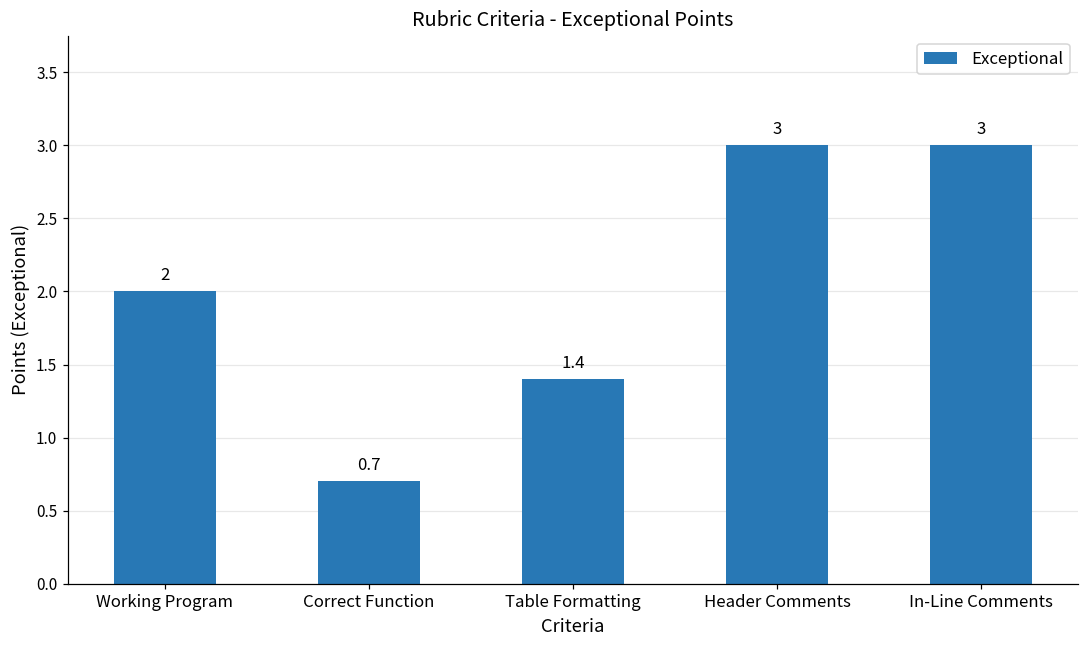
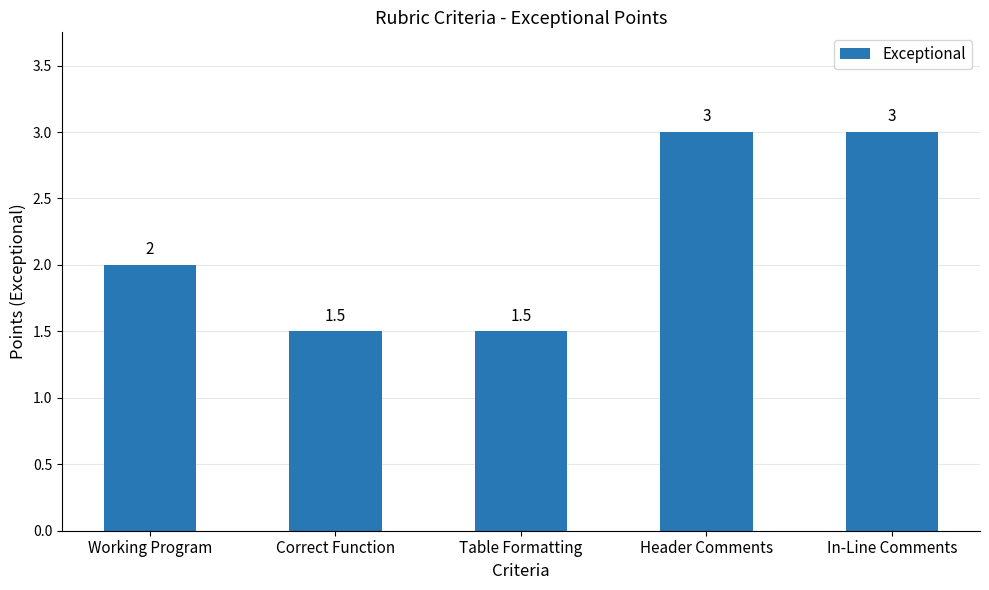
  {
    "Working Program": 2,
-   "Correct Function": 0.7,
-   "Table Formatting": 1.4,
+   "Correct Function": 1.5,
+   "Table Formatting": 1.5,
    "Header Comments": 3,
    "In-Line Comments": 3
  }
